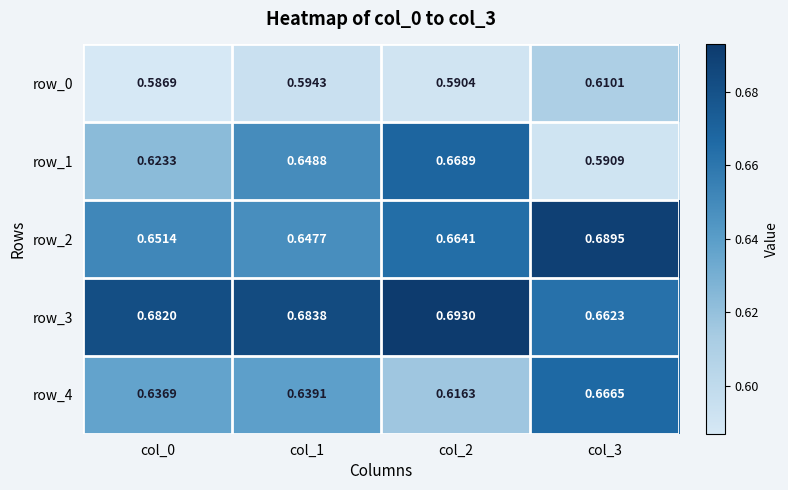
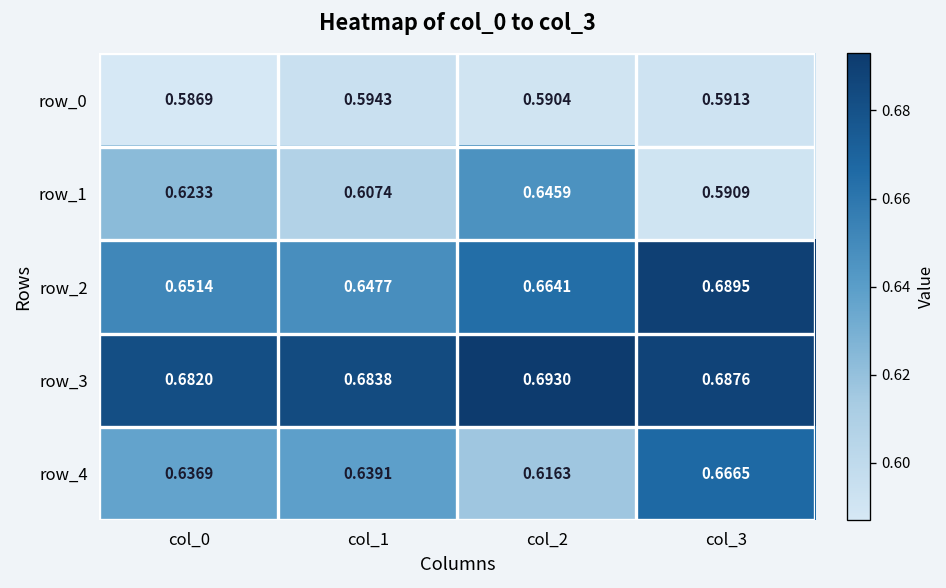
  {
    "row_0": {
      "col_0": 0.5869,
      "col_1": 0.5943,
      "col_2": 0.5904,
-     "col_3": 0.6101
+     "col_3": 0.5913
    },
    "row_1": {
      "col_0": 0.6233,
-     "col_1": 0.6488,
-     "col_2": 0.6689,
+     "col_1": 0.6074,
+     "col_2": 0.6459,
      "col_3": 0.5909
    },
    "row_2": {
      "col_0": 0.6514,
      "col_1": 0.6477,
      "col_2": 0.6641,
      "col_3": 0.6895
    },
    "row_3": {
      "col_0": 0.6820,
      "col_1": 0.6838,
      "col_2": 0.6930,
-     "col_3": 0.6623
+     "col_3": 0.6876
    },
    "row_4": {
      "col_0": 0.6369,
      "col_1": 0.6391,
      "col_2": 0.6163,
      "col_3": 0.6665
    }
  }
